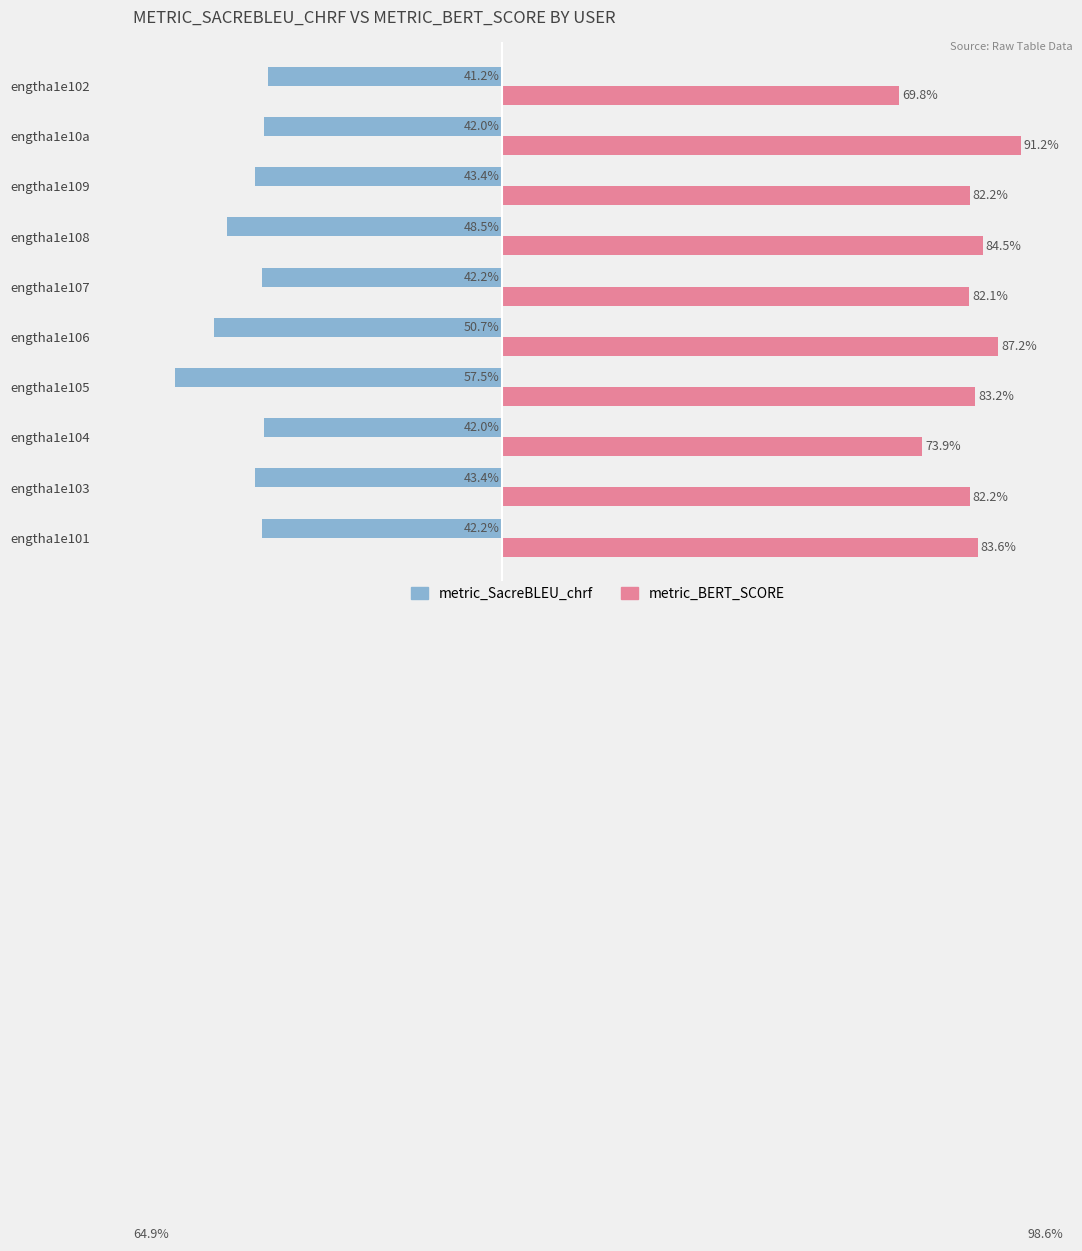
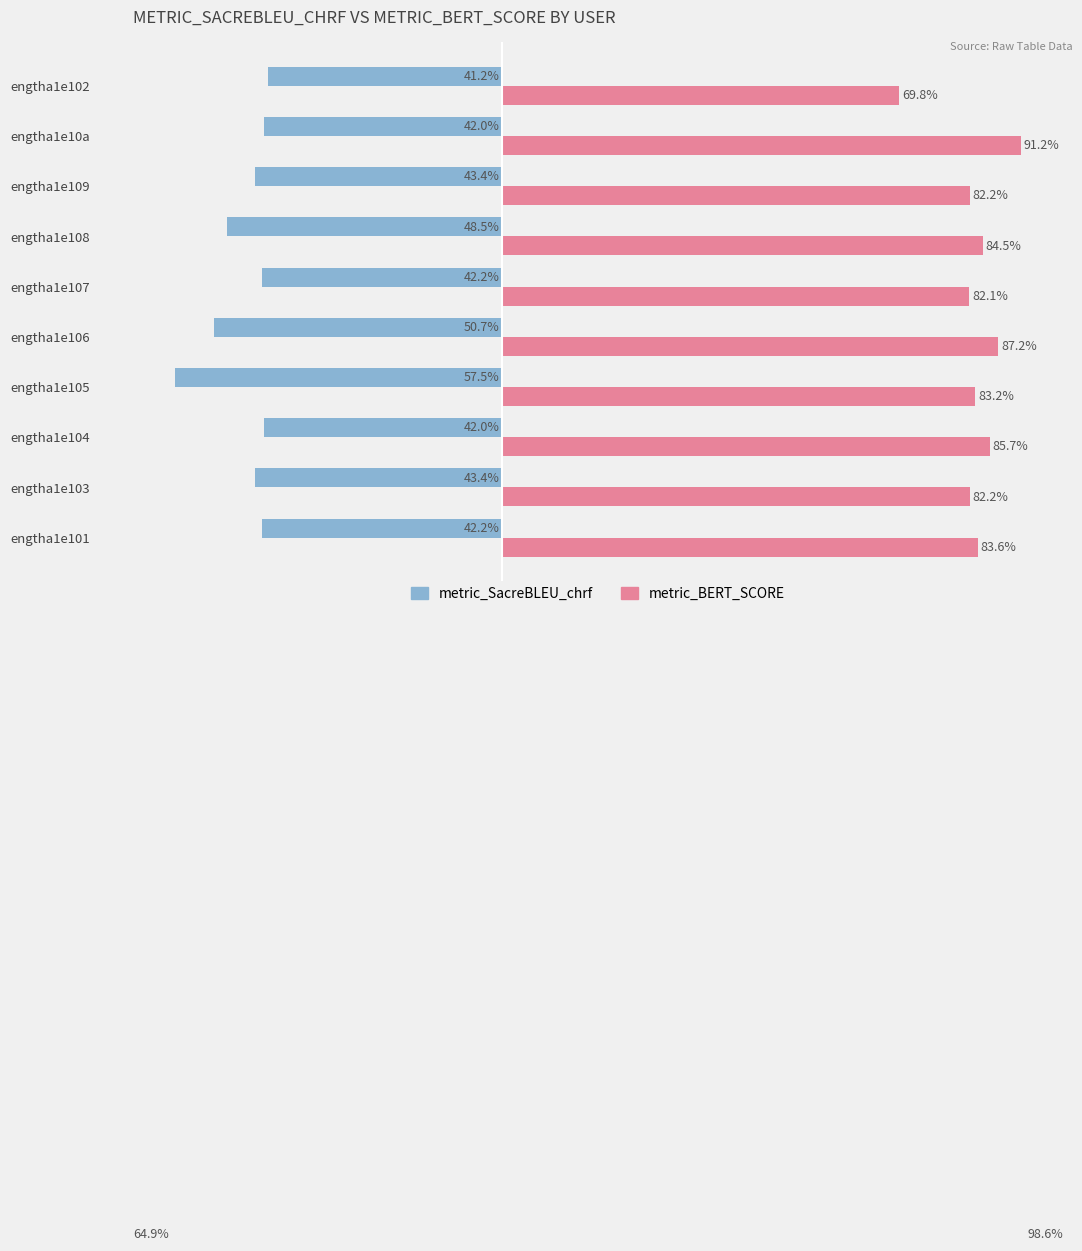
  {
    "metric_BERT_SCORE": {
      "engtha1e102": "69.8%",
      "engtha1e10a": "91.2%",
      "engtha1e109": "82.2%",
      "engtha1e108": "84.5%",
      "engtha1e107": "82.1%",
      "engtha1e106": "87.2%",
      "engtha1e105": "83.2%",
-     "engtha1e104": "73.9%",
+     "engtha1e104": "85.7%",
      "engtha1e103": "82.2%",
      "engtha1e101": "83.6%"
    }
  }
